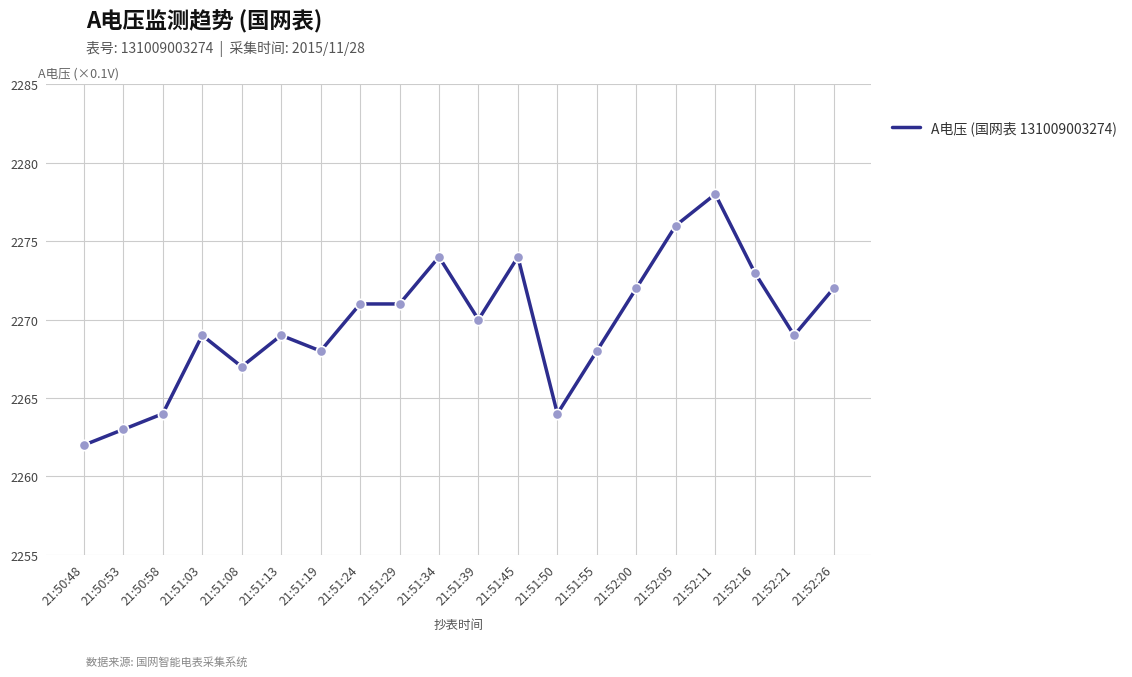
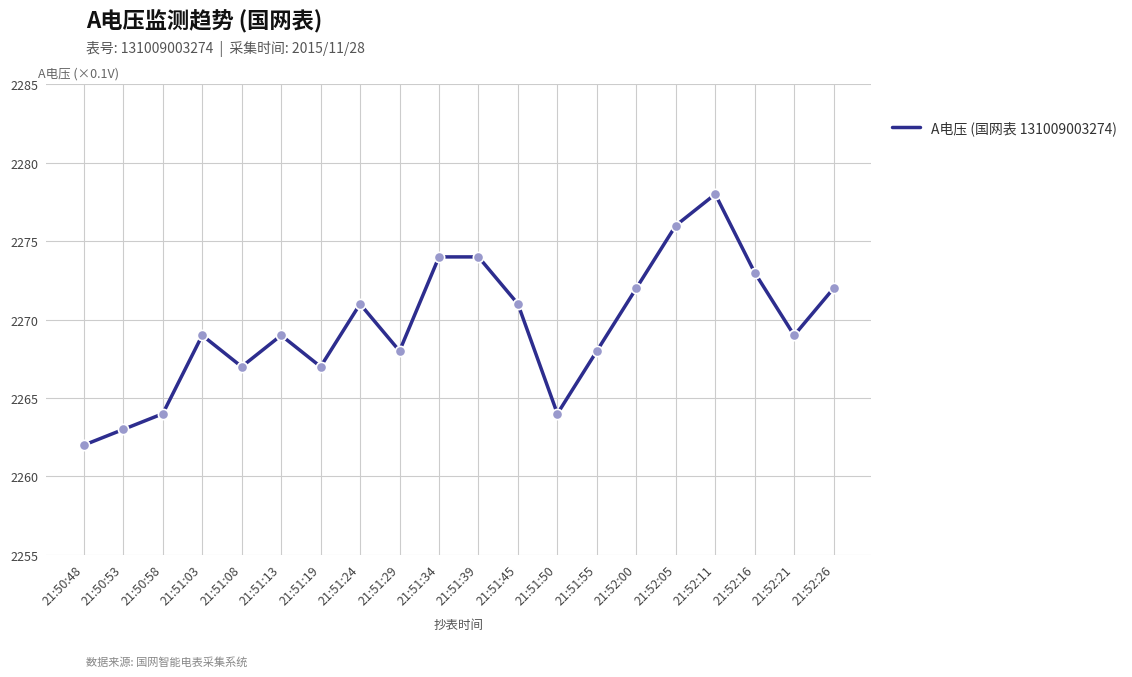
  {
    "21:50:48": 2262,
    "21:50:53": 2263,
    "21:50:58": 2264,
    "21:51:03": 2269,
    "21:51:08": 2267,
    "21:51:13": 2269,
-   "21:51:19": 2268,
+   "21:51:19": 2267,
    "21:51:24": 2271,
-   "21:51:29": 2271,
+   "21:51:29": 2268,
    "21:51:34": 2274,
-   "21:51:39": 2270,
-   "21:51:45": 2274,
+   "21:51:39": 2274,
+   "21:51:45": 2271,
    "21:51:50": 2264,
    "21:51:55": 2268,
    "21:52:00": 2272,
    "21:52:05": 2276,
    "21:52:11": 2278,
    "21:52:16": 2273,
    "21:52:21": 2269,
    "21:52:26": 2272
  }
